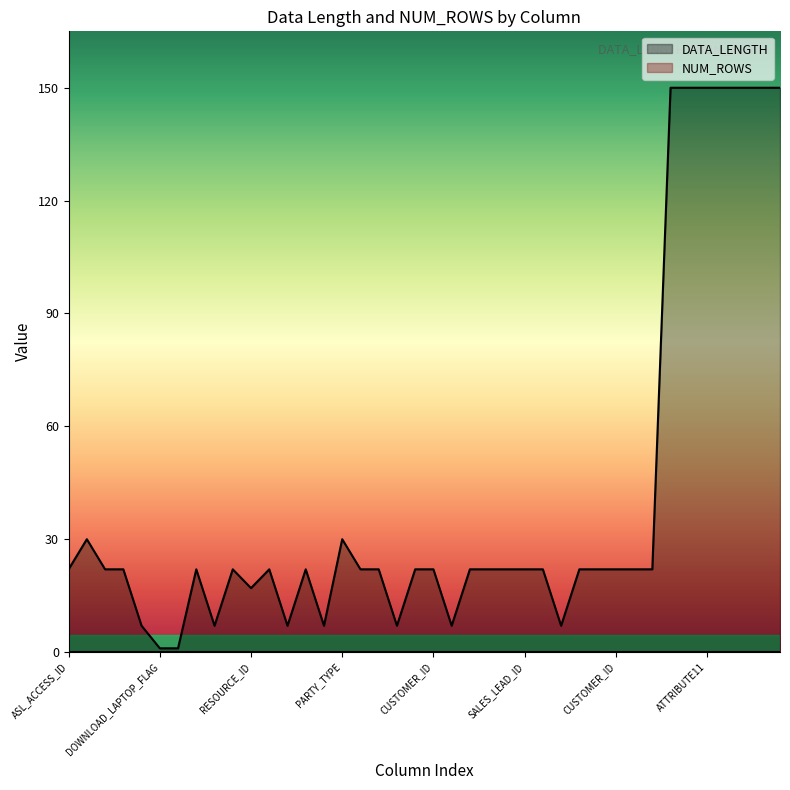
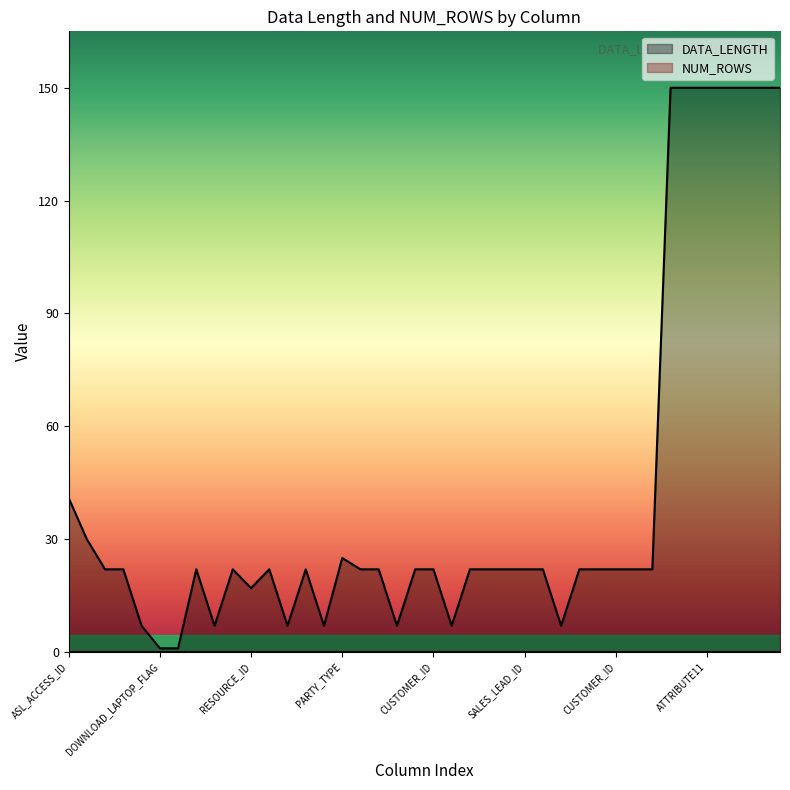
  {
    "DATA_LENGTH": {
-     "ASL_ACCESS_ID": 22,
+     "ASL_ACCESS_ID": 41,
      "RESOURCE_ID": 17,
-     "PARTY_TYPE": 30,
+     "PARTY_TYPE": 25,
      "ATTRIBUTE11": 150
    }
  }
